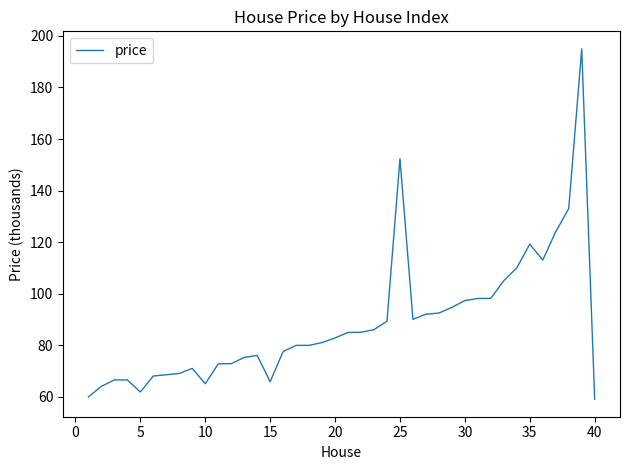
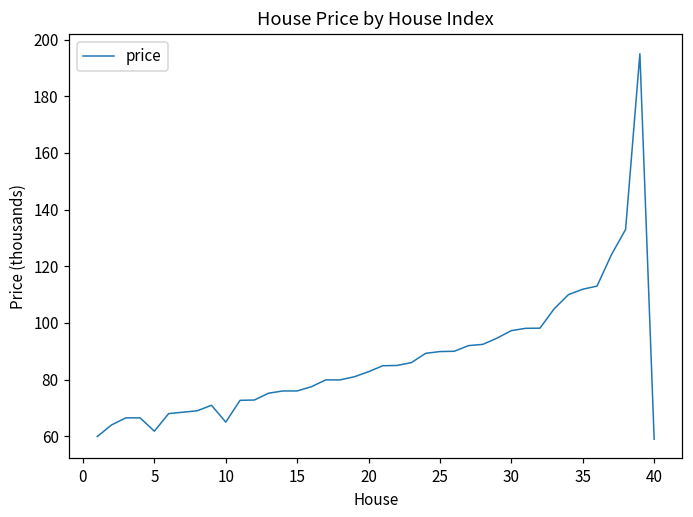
  {
    "5": 62,
    "10": 65,
-   "15": 66,
+   "15": 76,
    "20": 83,
-   "25": 152,
+   "25": 90,
    "30": 97,
-   "35": 119,
+   "35": 112,
    "40": 59
  }
